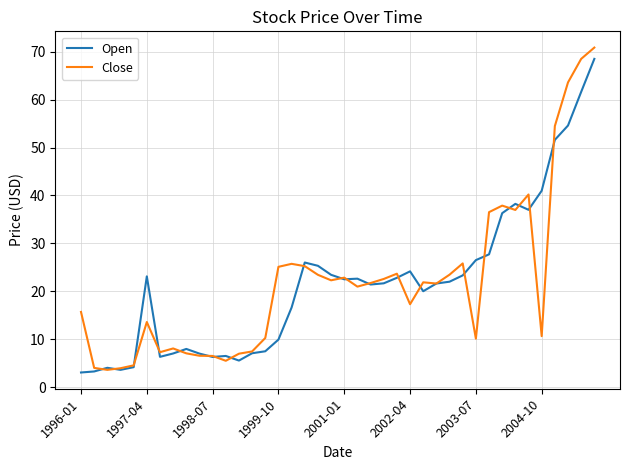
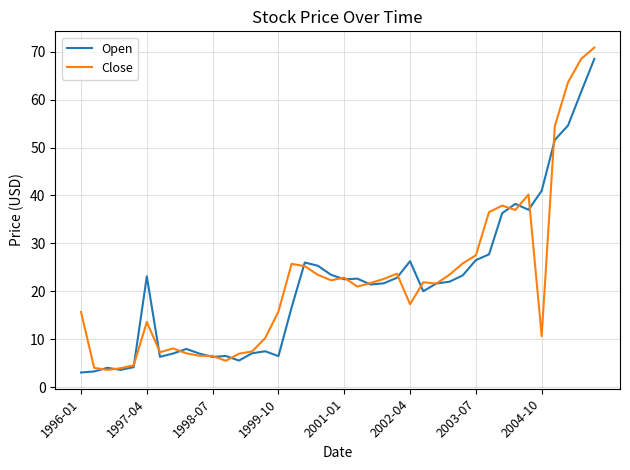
  {
    "Open": {
      "1996-01": 3,
      "1997-04": 23,
-     "1999-10": 10,
-     "2002-04": 24,
+     "1999-10": 6,
+     "2002-04": 26,
      "2003-07": 26,
      "2004-10": 41
    },
    "Close": {
      "1996-01": 16,
      "1997-04": 14,
-     "1999-10": 25,
+     "1999-10": 16,
      "2002-04": 17,
-     "2003-07": 10,
+     "2003-07": 28,
      "2004-10": 11
    }
  }
